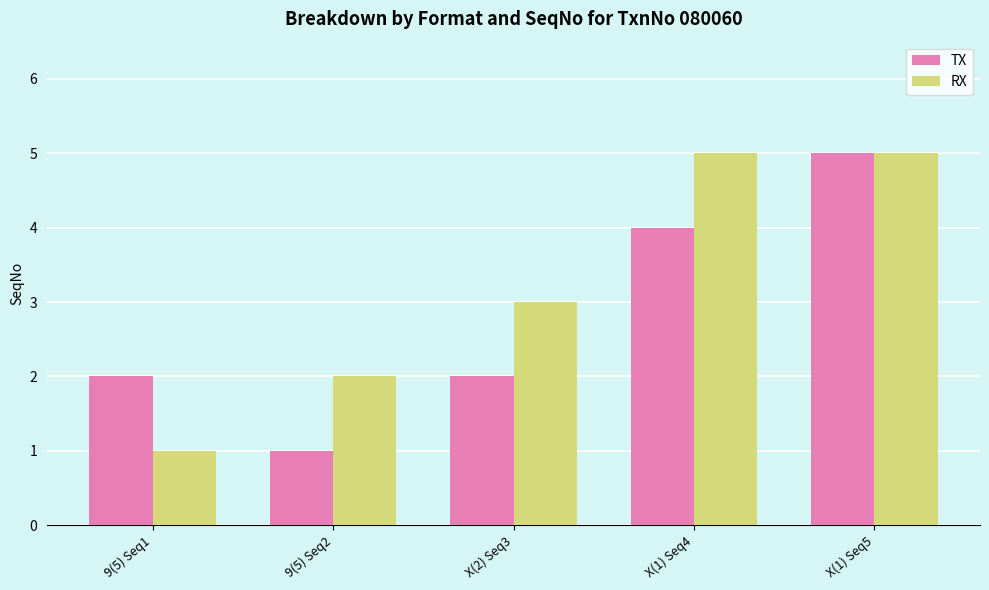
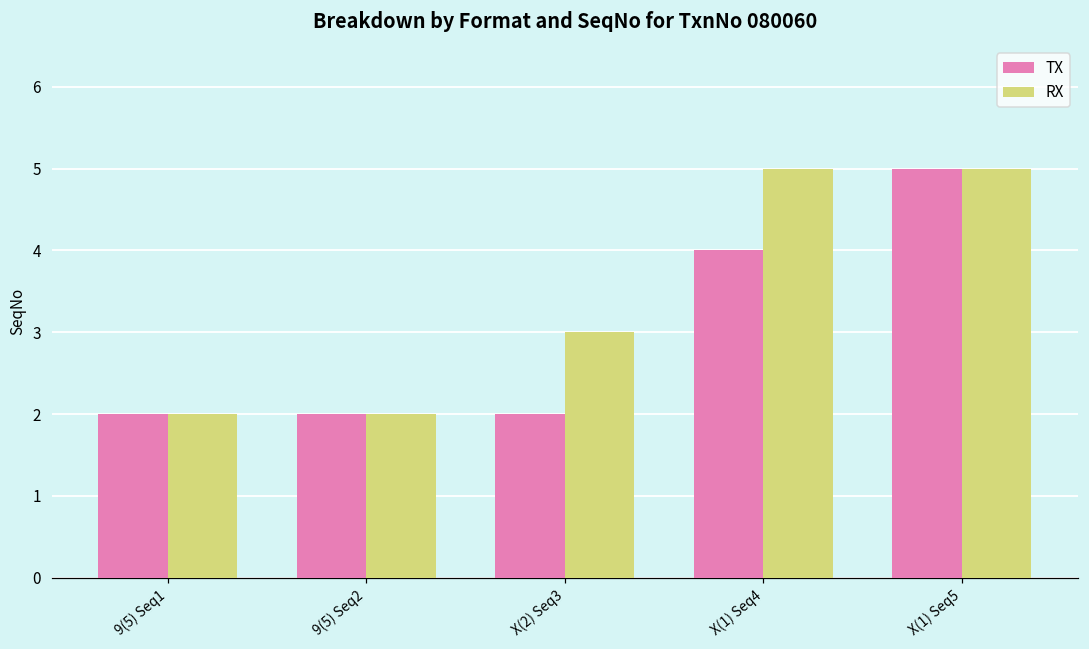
  {
    "TX": {
      "9(5) Seq1": 2,
-     "9(5) Seq2": 1,
+     "9(5) Seq2": 2,
      "X(2) Seq3": 2,
      "X(1) Seq4": 4,
      "X(1) Seq5": 5
    },
    "RX": {
-     "9(5) Seq1": 1,
+     "9(5) Seq1": 2,
      "9(5) Seq2": 2,
      "X(2) Seq3": 3,
      "X(1) Seq4": 5,
      "X(1) Seq5": 5
    }
  }
